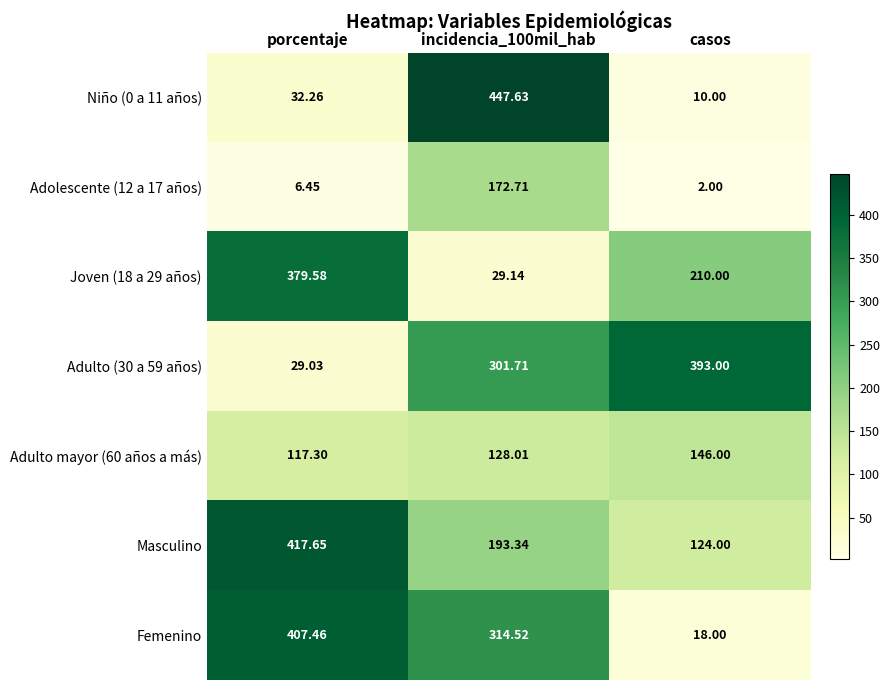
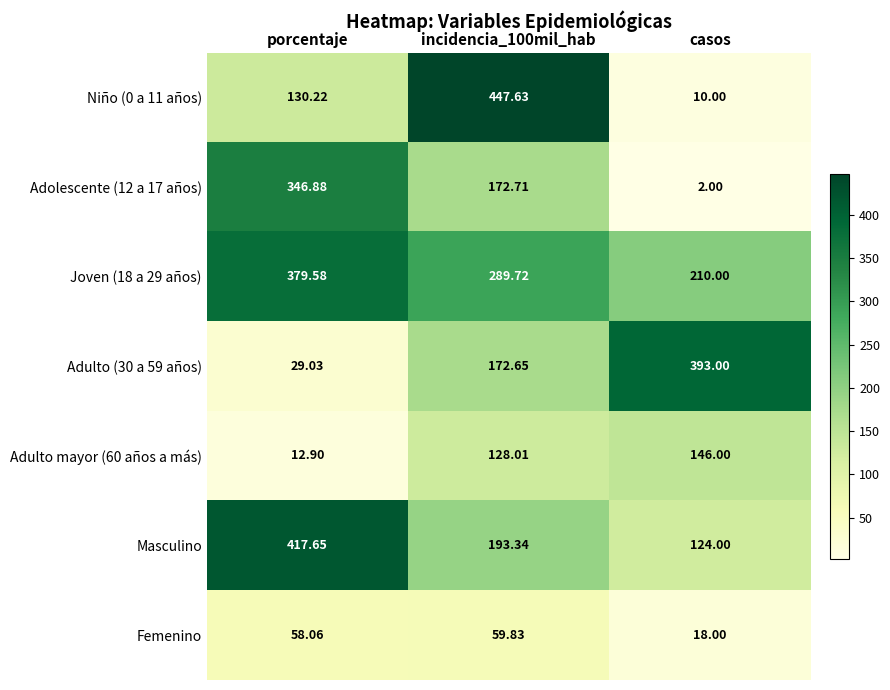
  {
    "Niño (0 a 11 años)": {
-     "porcentaje": 32.26,
+     "porcentaje": 130.22,
      "incidencia_100mil_hab": 447.63,
      "casos": 10.00
    },
    "Adolescente (12 a 17 años)": {
-     "porcentaje": 6.45,
+     "porcentaje": 346.88,
      "incidencia_100mil_hab": 172.71,
      "casos": 2.00
    },
    "Joven (18 a 29 años)": {
      "porcentaje": 379.58,
-     "incidencia_100mil_hab": 29.14,
+     "incidencia_100mil_hab": 289.72,
      "casos": 210.00
    },
    "Adulto (30 a 59 años)": {
      "porcentaje": 29.03,
-     "incidencia_100mil_hab": 301.71,
+     "incidencia_100mil_hab": 172.65,
      "casos": 393.00
    },
    "Adulto mayor (60 años a más)": {
-     "porcentaje": 117.30,
+     "porcentaje": 12.90,
      "incidencia_100mil_hab": 128.01,
      "casos": 146.00
    },
    "Masculino": {
      "porcentaje": 417.65,
      "incidencia_100mil_hab": 193.34,
      "casos": 124.00
    },
    "Femenino": {
-     "porcentaje": 407.46,
-     "incidencia_100mil_hab": 314.52,
+     "porcentaje": 58.06,
+     "incidencia_100mil_hab": 59.83,
      "casos": 18.00
    }
  }
